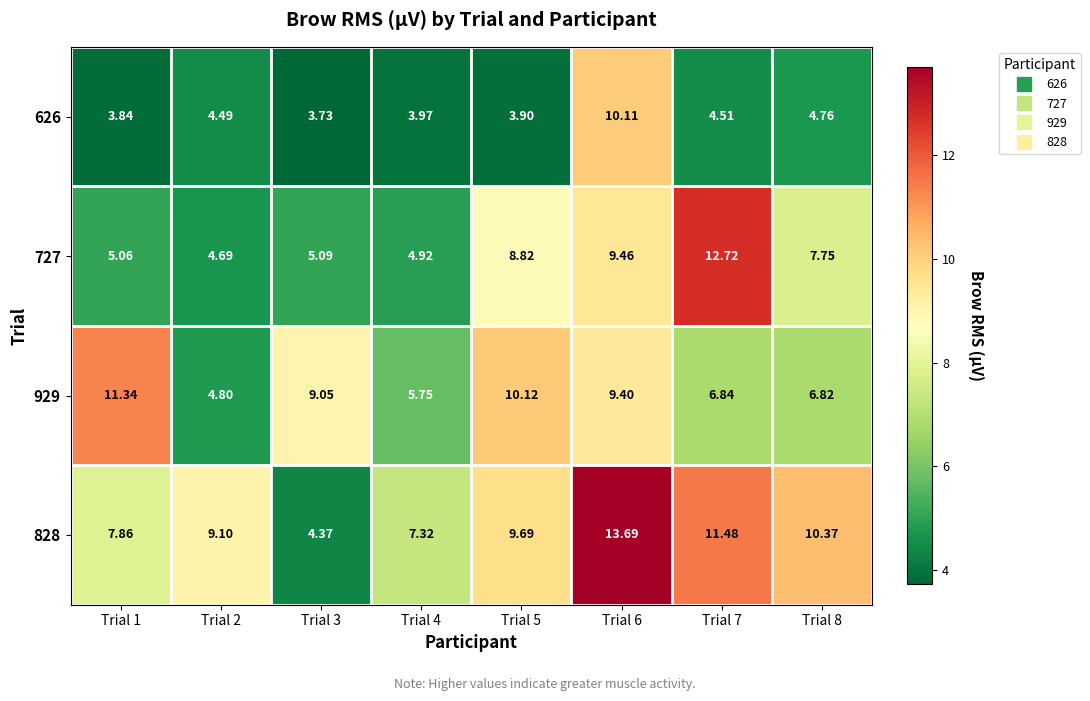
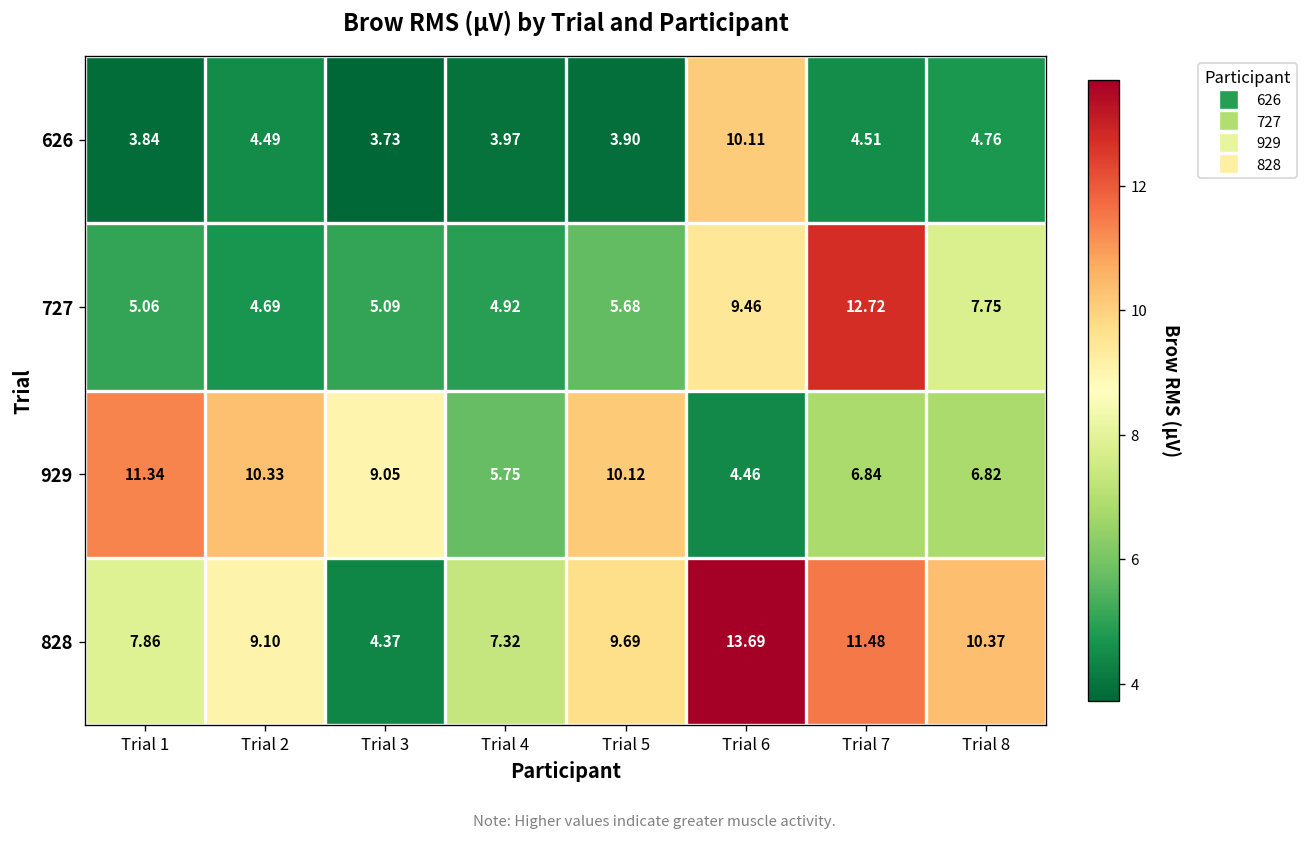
  {
    "626": {
      "Trial 1": 3.84,
      "Trial 2": 4.49,
      "Trial 3": 3.73,
      "Trial 4": 3.97,
      "Trial 5": 3.90,
      "Trial 6": 10.11,
      "Trial 7": 4.51,
      "Trial 8": 4.76
    },
    "727": {
      "Trial 1": 5.06,
      "Trial 2": 4.69,
      "Trial 3": 5.09,
      "Trial 4": 4.92,
-     "Trial 5": 8.82,
+     "Trial 5": 5.68,
      "Trial 6": 9.46,
      "Trial 7": 12.72,
      "Trial 8": 7.75
    },
    "929": {
      "Trial 1": 11.34,
-     "Trial 2": 4.80,
+     "Trial 2": 10.33,
      "Trial 3": 9.05,
      "Trial 4": 5.75,
      "Trial 5": 10.12,
-     "Trial 6": 9.40,
+     "Trial 6": 4.46,
      "Trial 7": 6.84,
      "Trial 8": 6.82
    },
    "828": {
      "Trial 1": 7.86,
      "Trial 2": 9.10,
      "Trial 3": 4.37,
      "Trial 4": 7.32,
      "Trial 5": 9.69,
      "Trial 6": 13.69,
      "Trial 7": 11.48,
      "Trial 8": 10.37
    }
  }
